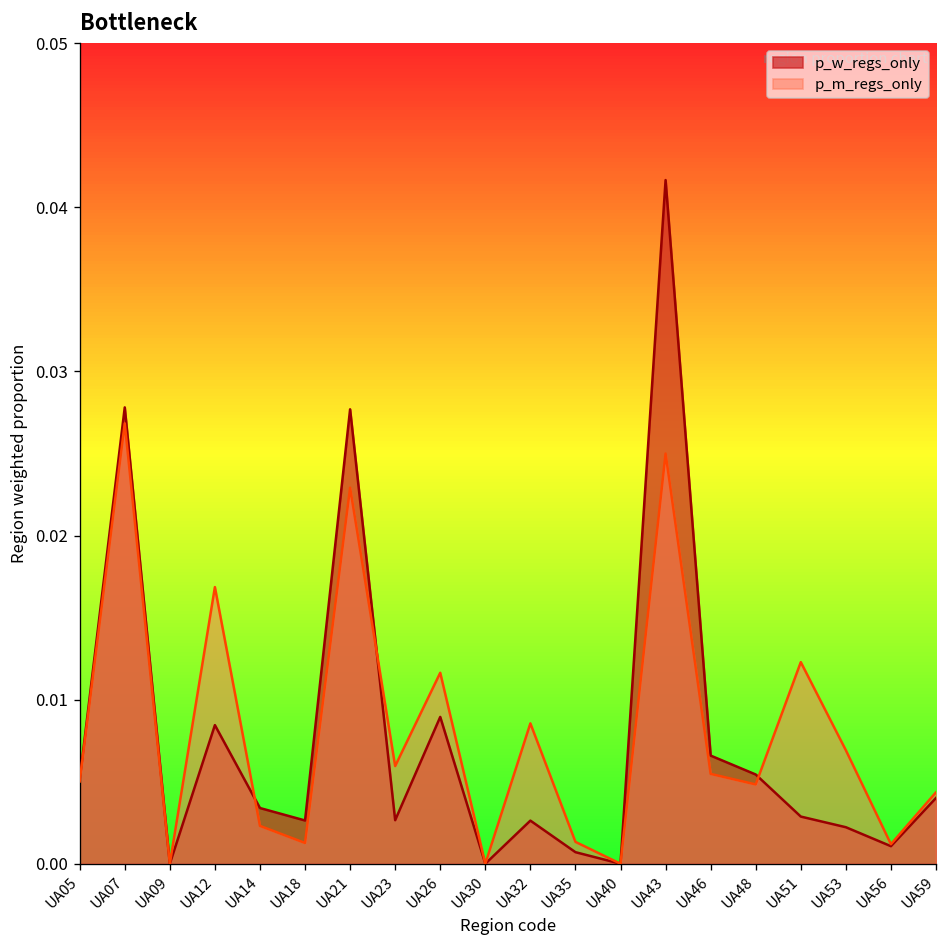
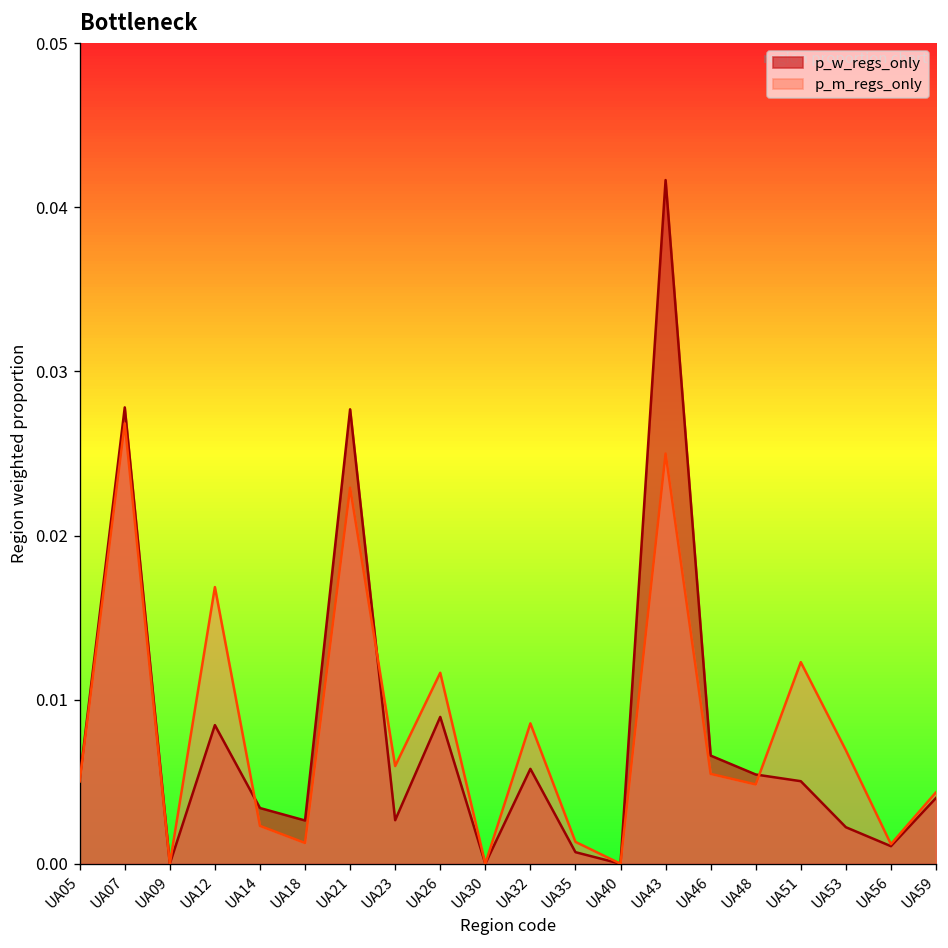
  {
    "p_w_regs_only": {
      "UA07": 0.0278,
      "UA12": 0.0084,
      "UA14": 0.0034,
      "UA18": 0.0026,
      "UA21": 0.0277,
      "UA23": 0.0027,
      "UA26": 0.0089,
-     "UA32": 0.0026,
+     "UA32": 0.0058,
      "UA35": 0.0007,
      "UA43": 0.0417,
      "UA46": 0.0066,
      "UA48": 0.0054,
-     "UA51": 0.0029,
+     "UA51": 0.0050,
      "UA53": 0.0022,
      "UA59": 0.0040
    },
    "p_m_regs_only": {
      "UA07": 0.0268,
      "UA12": 0.0169,
      "UA14": 0.0023,
      "UA18": 0.0013,
      "UA21": 0.0229,
      "UA23": 0.0060,
      "UA26": 0.0116,
      "UA32": 0.0086,
      "UA35": 0.0013,
      "UA43": 0.0250,
      "UA46": 0.0055,
      "UA48": 0.0048,
      "UA51": 0.0123,
      "UA53": 0.0069,
      "UA59": 0.0044
    }
  }
